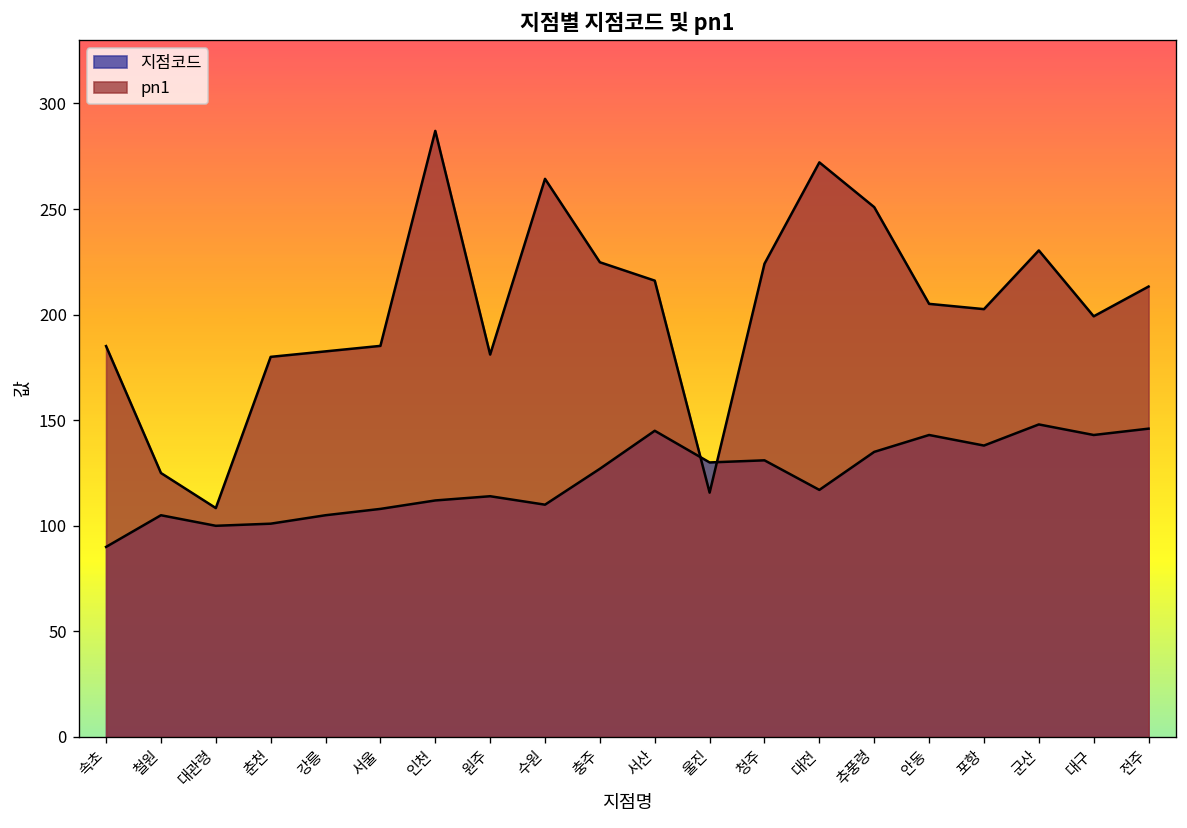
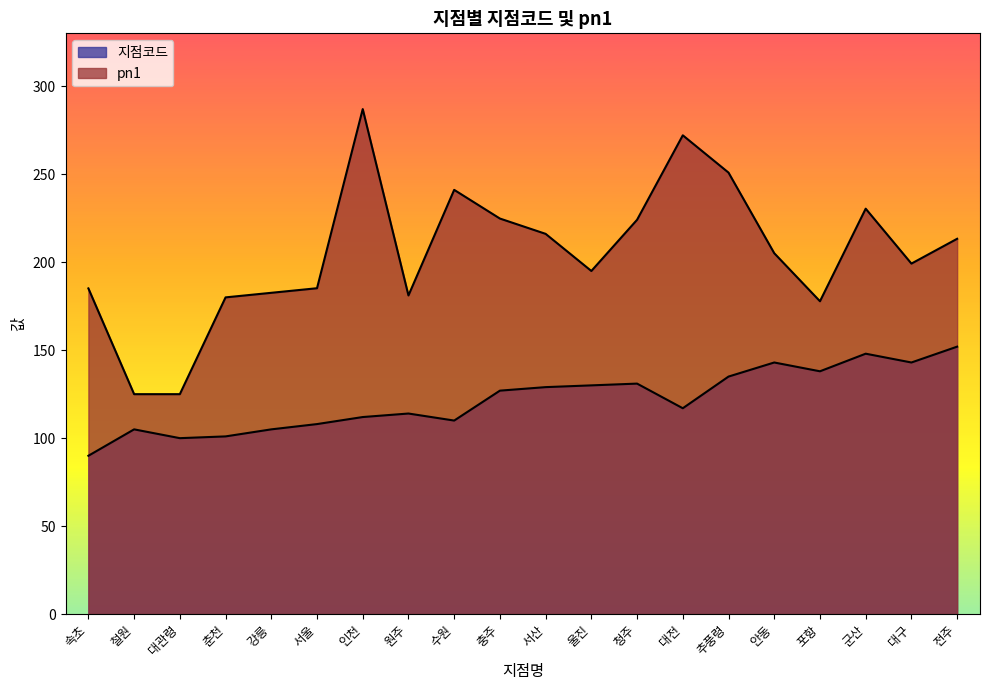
  {
    "지점코드": {
      "속초": 90,
      "철원": 105,
      "대관령": 100,
      "춘천": 101,
      "강릉": 105,
      "서울": 108,
      "인천": 112,
      "원주": 114,
      "수원": 110,
      "충주": 127,
-     "서산": 145,
+     "서산": 129,
      "울진": 130,
      "청주": 131,
      "대전": 117,
      "추풍령": 135,
      "안동": 143,
      "포항": 138,
      "군산": 148,
      "대구": 143,
-     "전주": 146
+     "전주": 152
    },
    "pn1": {
      "속초": 185,
      "철원": 125,
-     "대관령": 108,
+     "대관령": 125,
      "춘천": 180,
      "강릉": 183,
      "서울": 185,
      "인천": 287,
      "원주": 181,
-     "수원": 264,
+     "수원": 241,
      "충주": 225,
      "서산": 216,
-     "울진": 116,
+     "울진": 195,
      "청주": 224,
      "대전": 272,
      "추풍령": 251,
      "안동": 205,
-     "포항": 203,
+     "포항": 178,
      "군산": 230,
      "대구": 199,
      "전주": 213
    }
  }
